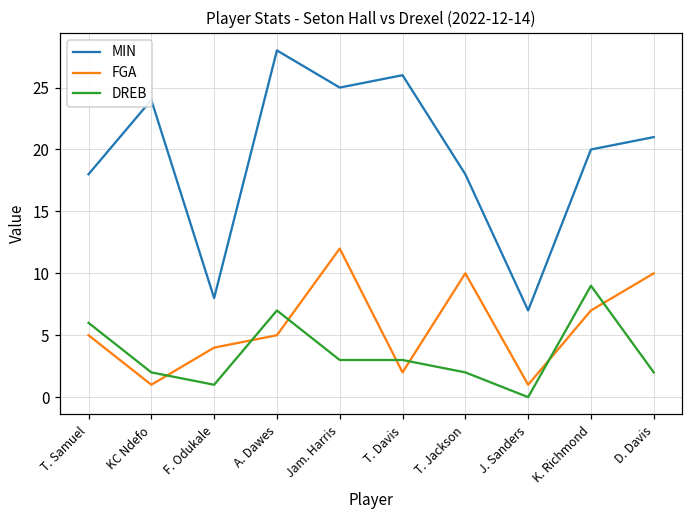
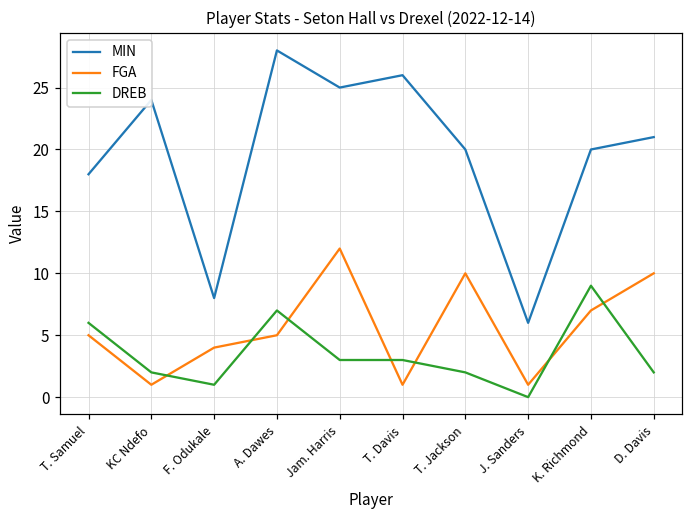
  {
    "MIN": {
      "T. Samuel": 18,
      "F. Odukale": 8,
      "A. Dawes": 28,
      "Jam. Harris": 25,
      "T. Davis": 26,
-     "T. Jackson": 18,
-     "J. Sanders": 7,
+     "T. Jackson": 20,
+     "J. Sanders": 6,
      "K. Richmond": 20,
      "D. Davis": 21
    },
    "FGA": {
      "T. Samuel": 5,
      "KC Ndefo": 1,
      "F. Odukale": 4,
      "A. Dawes": 5,
      "Jam. Harris": 12,
-     "T. Davis": 2,
+     "T. Davis": 1,
      "T. Jackson": 10,
      "J. Sanders": 1,
      "K. Richmond": 7,
      "D. Davis": 10
    },
    "DREB": {
      "T. Samuel": 6,
      "KC Ndefo": 2,
      "F. Odukale": 1,
      "A. Dawes": 7,
      "Jam. Harris": 3,
      "T. Davis": 3,
      "T. Jackson": 2,
      "J. Sanders": 0,
      "K. Richmond": 9,
      "D. Davis": 2
    }
  }
